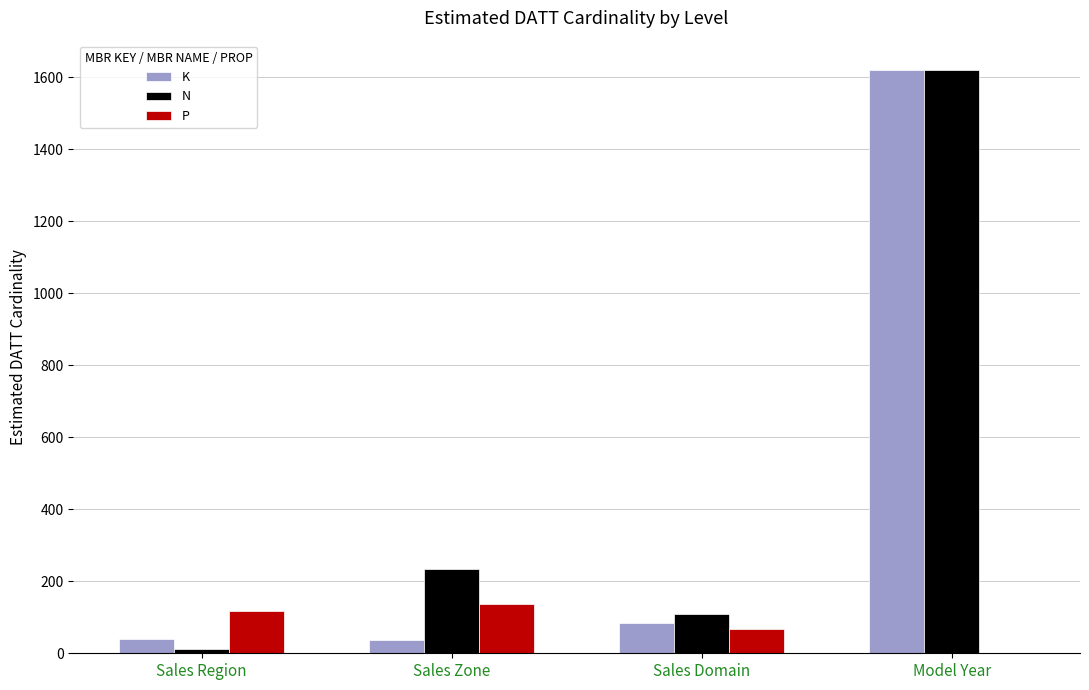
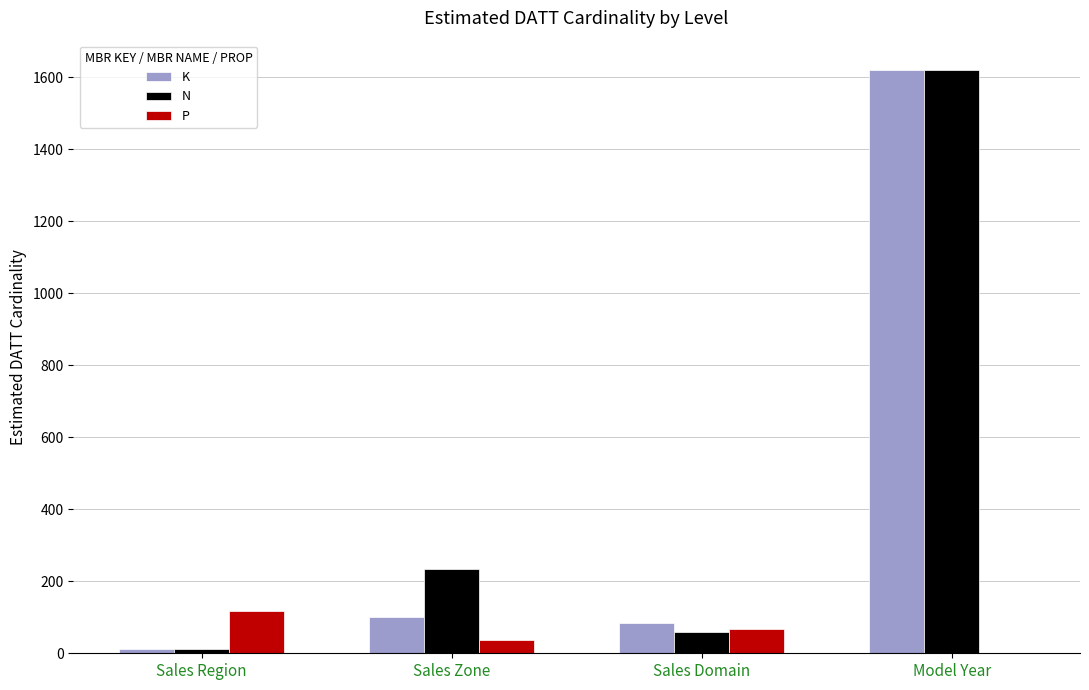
  {
    "K": {
-     "Sales Region": 40,
-     "Sales Zone": 40,
+     "Sales Region": 10,
+     "Sales Zone": 100,
      "Sales Domain": 90,
      "Model Year": 1620
    },
    "N": {
      "Sales Region": 10,
      "Sales Zone": 230,
-     "Sales Domain": 110,
+     "Sales Domain": 60,
      "Model Year": 1620
    },
    "P": {
      "Sales Region": 120,
-     "Sales Zone": 140,
+     "Sales Zone": 40,
      "Sales Domain": 70,
      "Model Year": 0
    }
  }
